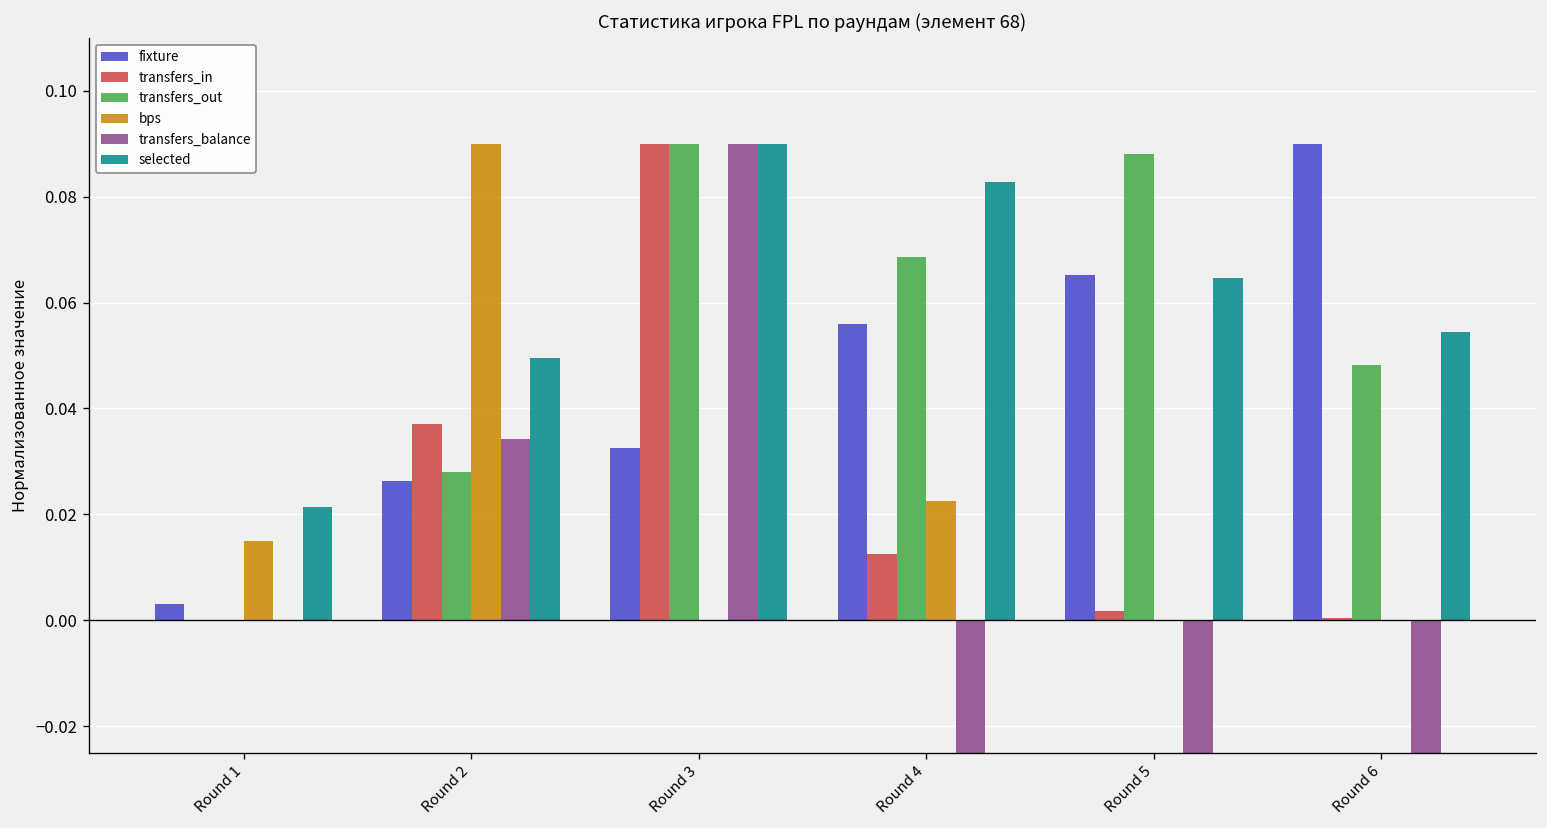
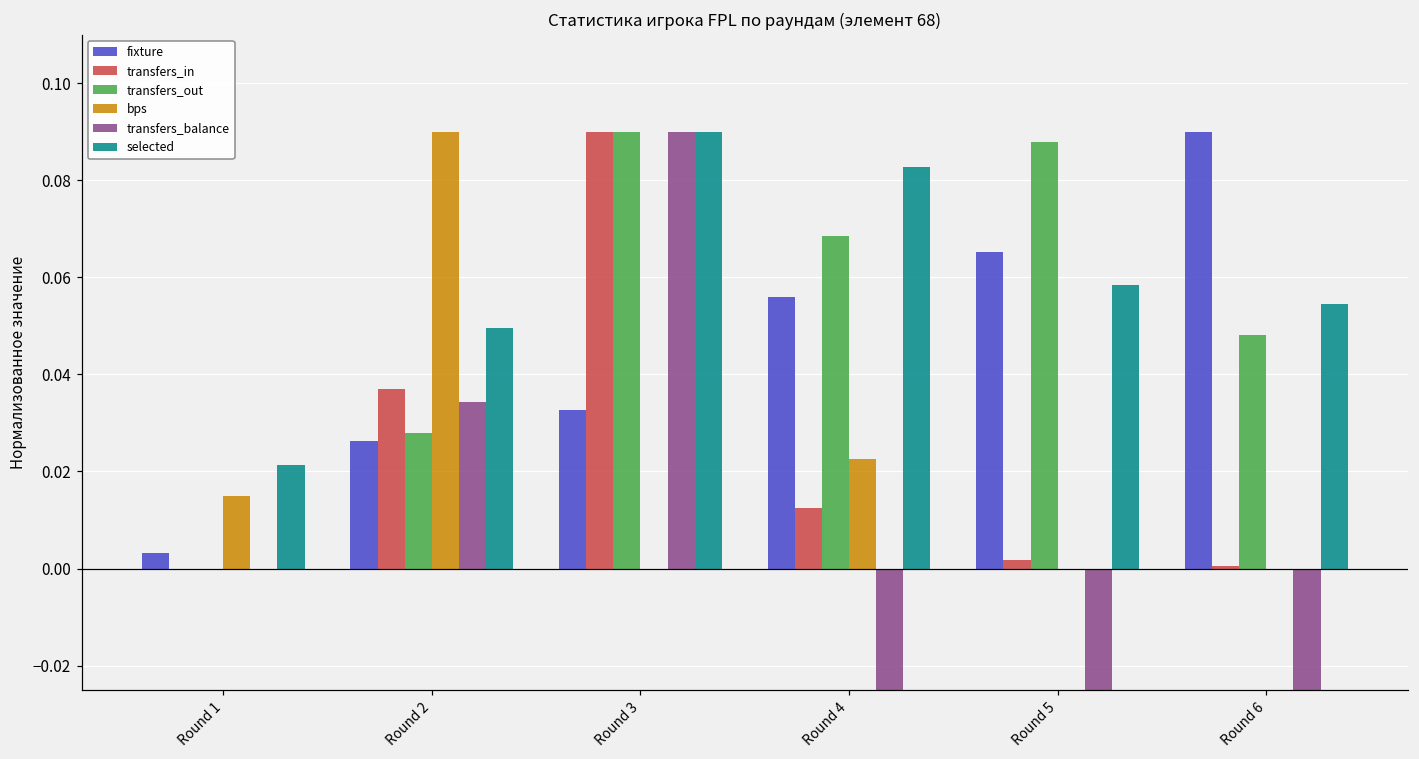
  {
    "fixture": {
      "Round 1": 0.003,
      "Round 2": 0.026,
      "Round 3": 0.033,
      "Round 4": 0.056,
      "Round 5": 0.065,
      "Round 6": 0.090
    },
    "transfers_in": {
      "Round 1": 0.000,
      "Round 2": 0.037,
      "Round 3": 0.090,
      "Round 4": 0.013,
      "Round 5": 0.002
    },
    "transfers_out": {
      "Round 1": 0.000,
      "Round 2": 0.028,
      "Round 3": 0.090,
      "Round 4": 0.069,
      "Round 5": 0.088,
      "Round 6": 0.048
    },
    "bps": {
      "Round 1": 0.015,
      "Round 2": 0.090,
      "Round 3": 0.000,
      "Round 4": 0.023,
      "Round 5": 0.000,
      "Round 6": 0.000
    },
    "transfers_balance": {
      "Round 1": 0.000,
      "Round 2": 0.034,
      "Round 3": 0.090
    },
    "selected": {
      "Round 1": 0.021,
      "Round 2": 0.049,
      "Round 3": 0.090,
      "Round 4": 0.083,
-     "Round 5": 0.065,
+     "Round 5": 0.058,
      "Round 6": 0.054
    }
  }
